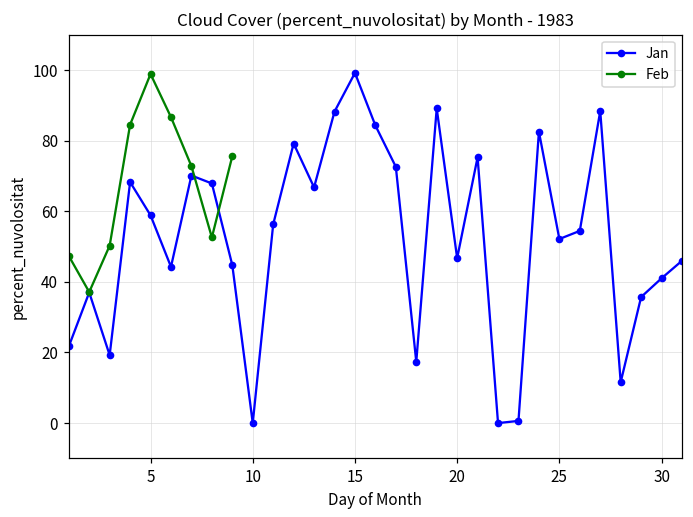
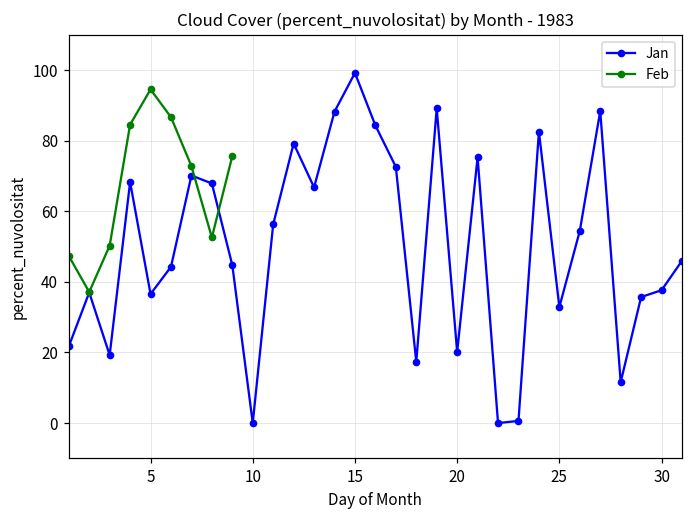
  {
    "Jan": {
-     "5": 59,
+     "5": 37,
      "10": 0,
      "15": 99,
-     "20": 47,
-     "25": 52,
-     "30": 41
+     "20": 20,
+     "25": 33,
+     "30": 38
    },
    "Feb": {
-     "5": 99
+     "5": 95
    }
  }
